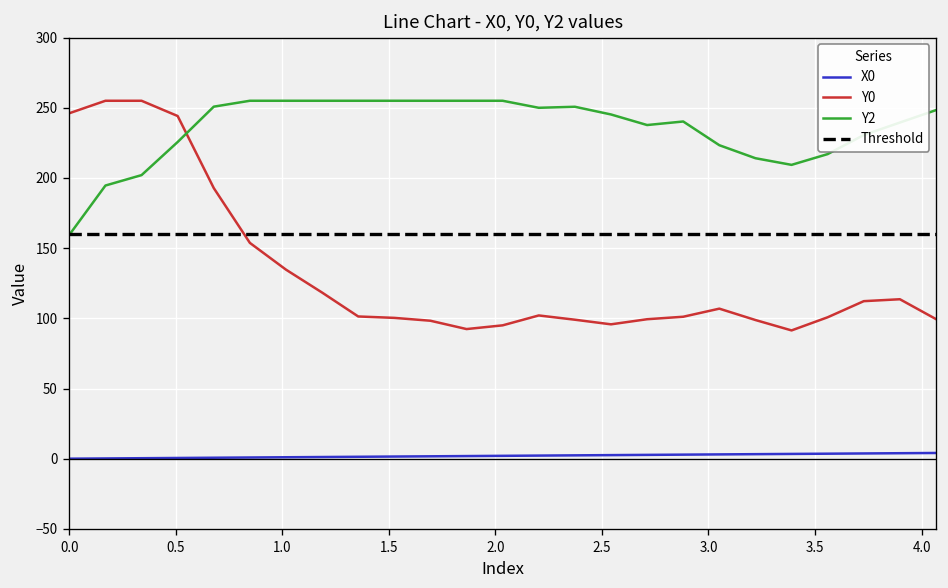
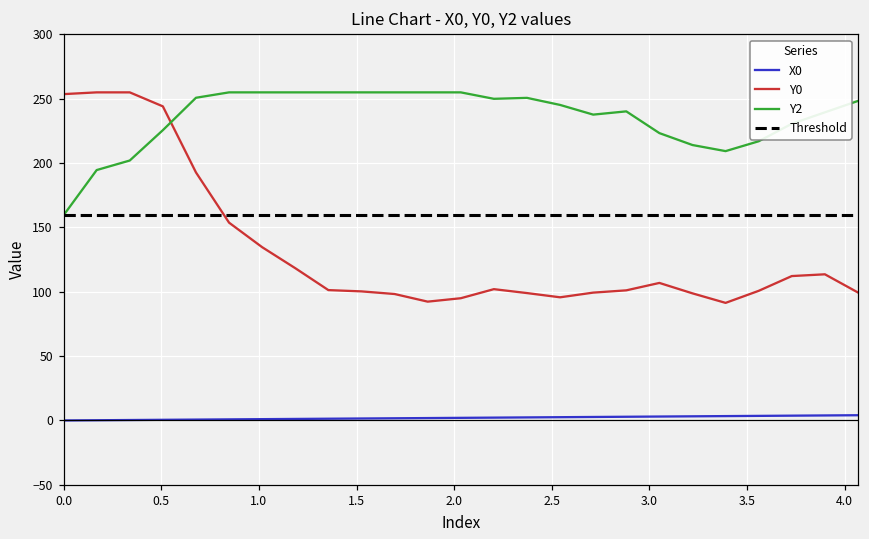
  {
    "X0": {
      "0.0": 0
    },
    "Y0": {
-     "0.0": 246
+     "0.0": 254
    },
    "Y2": {
      "0.0": 159
    }
  }
